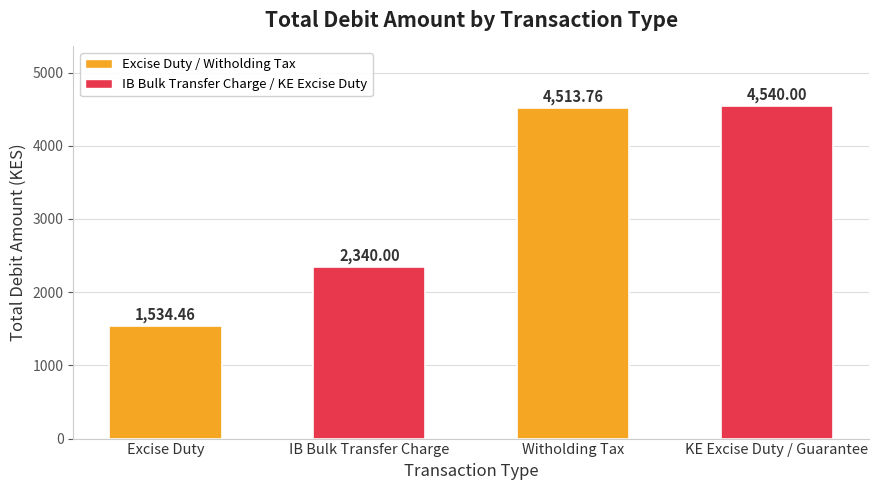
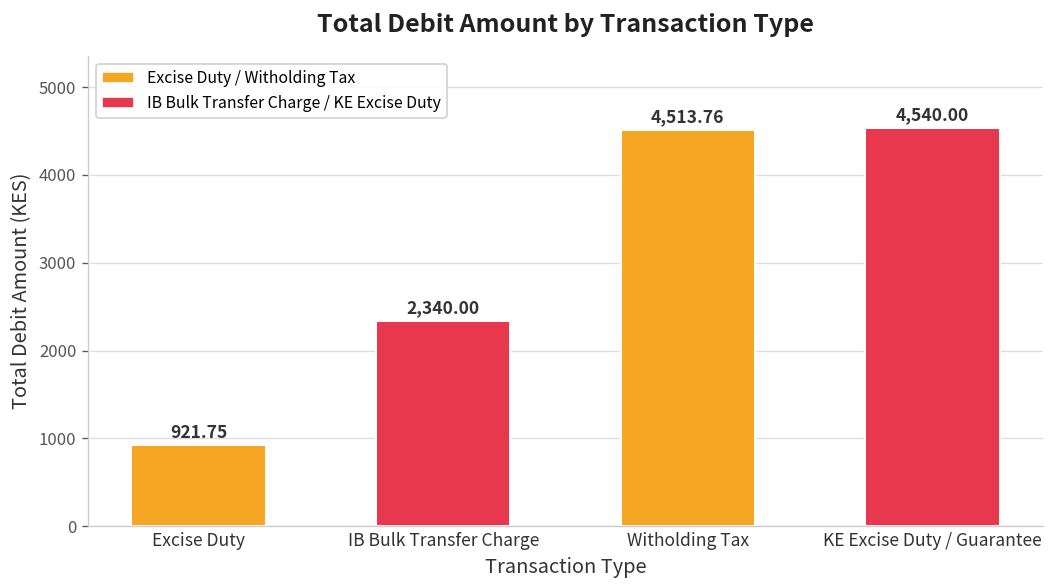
  {
-   "Excise Duty": "1,534.46",
+   "Excise Duty": "921.75",
    "IB Bulk Transfer Charge": "2,340.00",
    "Witholding Tax": "4,513.76",
    "KE Excise Duty / Guarantee": "4,540.00"
  }
